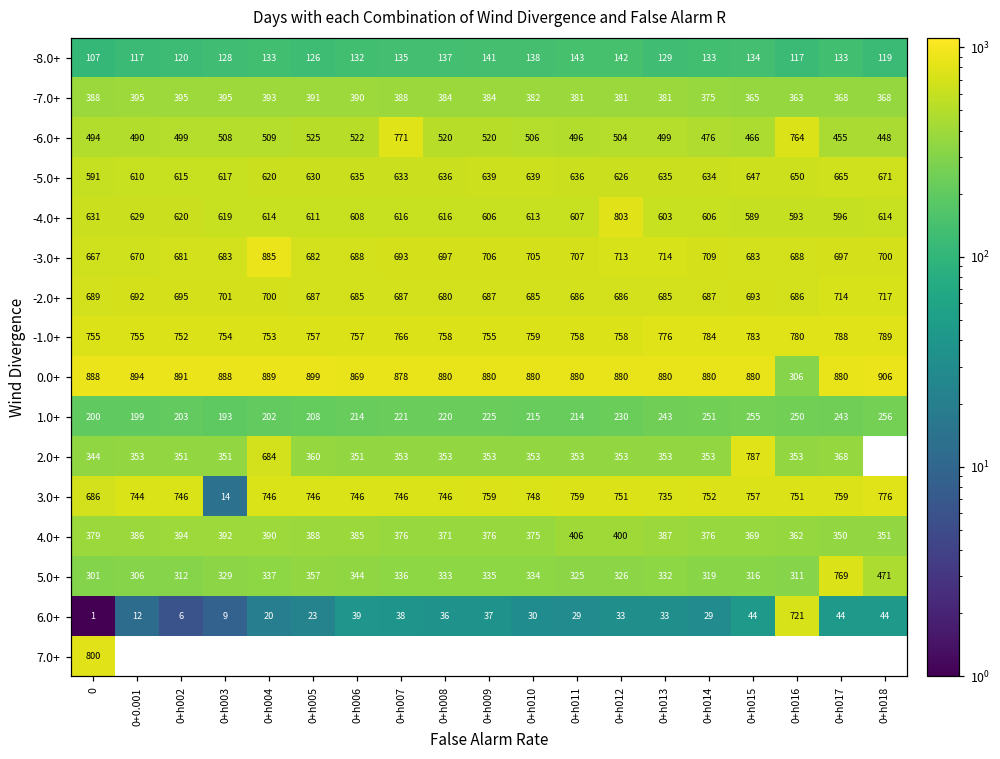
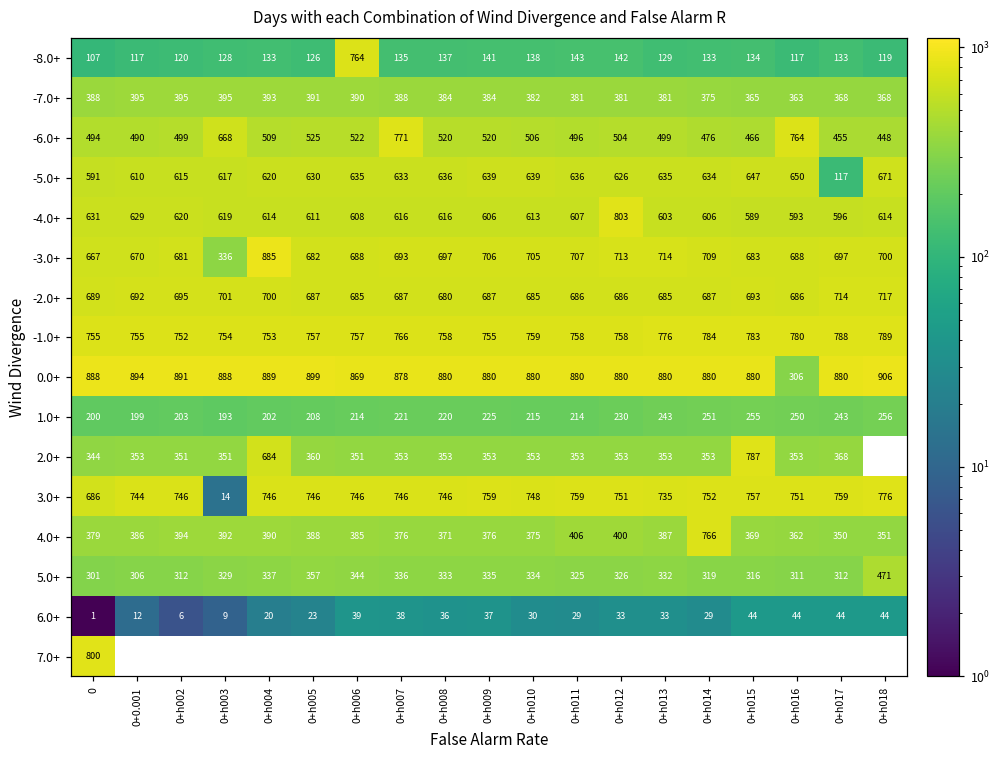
  {
    "-8.0+": {
      "0": 107,
      "0+0.001": 117,
      "0+h002": 120,
      "0+h003": 128,
      "0+h004": 133,
      "0+h005": 126,
-     "0+h006": 132,
+     "0+h006": 764,
      "0+h007": 135,
      "0+h008": 137,
      "0+h009": 141,
      "0+h010": 138,
      "0+h011": 143,
      "0+h012": 142,
      "0+h013": 129,
      "0+h014": 133,
      "0+h015": 134,
      "0+h016": 117,
      "0+h017": 133,
      "0+h018": 119
    },
    "-6.0+": {
      "0": 494,
      "0+0.001": 490,
      "0+h002": 499,
-     "0+h003": 508,
+     "0+h003": 668,
      "0+h004": 509,
      "0+h005": 525,
      "0+h006": 522,
      "0+h007": 771,
      "0+h008": 520,
      "0+h009": 520,
      "0+h010": 506,
      "0+h011": 496,
      "0+h012": 504,
      "0+h013": 499,
      "0+h014": 476,
      "0+h015": 466,
      "0+h016": 764,
      "0+h017": 455,
      "0+h018": 448
    },
    "-5.0+": {
      "0": 591,
      "0+0.001": 610,
      "0+h002": 615,
      "0+h003": 617,
      "0+h004": 620,
      "0+h005": 630,
      "0+h006": 635,
      "0+h007": 633,
      "0+h008": 636,
      "0+h009": 639,
      "0+h010": 639,
      "0+h011": 636,
      "0+h012": 626,
      "0+h013": 635,
      "0+h014": 634,
      "0+h015": 647,
      "0+h016": 650,
-     "0+h017": 665,
+     "0+h017": 117,
      "0+h018": 671
    },
    "-3.0+": {
      "0": 667,
      "0+0.001": 670,
      "0+h002": 681,
-     "0+h003": 683,
+     "0+h003": 336,
      "0+h004": 885,
      "0+h005": 682,
      "0+h006": 688,
      "0+h007": 693,
      "0+h008": 697,
      "0+h009": 706,
      "0+h010": 705,
      "0+h011": 707,
      "0+h012": 713,
      "0+h013": 714,
      "0+h014": 709,
      "0+h015": 683,
      "0+h016": 688,
      "0+h017": 697,
      "0+h018": 700
    },
    "4.0+": {
      "0": 379,
      "0+0.001": 386,
      "0+h002": 394,
      "0+h003": 392,
      "0+h004": 390,
      "0+h005": 388,
      "0+h006": 385,
      "0+h007": 376,
      "0+h008": 371,
      "0+h009": 376,
      "0+h010": 375,
      "0+h011": 406,
      "0+h012": 400,
      "0+h013": 387,
-     "0+h014": 376,
+     "0+h014": 766,
      "0+h015": 369,
      "0+h016": 362,
      "0+h017": 350,
      "0+h018": 351
    },
    "5.0+": {
      "0": 301,
      "0+0.001": 306,
      "0+h002": 312,
      "0+h003": 329,
      "0+h004": 337,
      "0+h005": 357,
      "0+h006": 344,
      "0+h007": 336,
      "0+h008": 333,
      "0+h009": 335,
      "0+h010": 334,
      "0+h011": 325,
      "0+h012": 326,
      "0+h013": 332,
      "0+h014": 319,
      "0+h015": 316,
      "0+h016": 311,
-     "0+h017": 769,
+     "0+h017": 312,
      "0+h018": 471
    },
    "6.0+": {
      "0": 1,
      "0+0.001": 12,
      "0+h002": 6,
      "0+h003": 9,
      "0+h004": 20,
      "0+h005": 23,
      "0+h006": 39,
      "0+h007": 38,
      "0+h008": 36,
      "0+h009": 37,
      "0+h010": 30,
      "0+h011": 29,
      "0+h012": 33,
      "0+h013": 33,
      "0+h014": 29,
      "0+h015": 44,
-     "0+h016": 721,
+     "0+h016": 44,
      "0+h017": 44,
      "0+h018": 44
    }
  }
